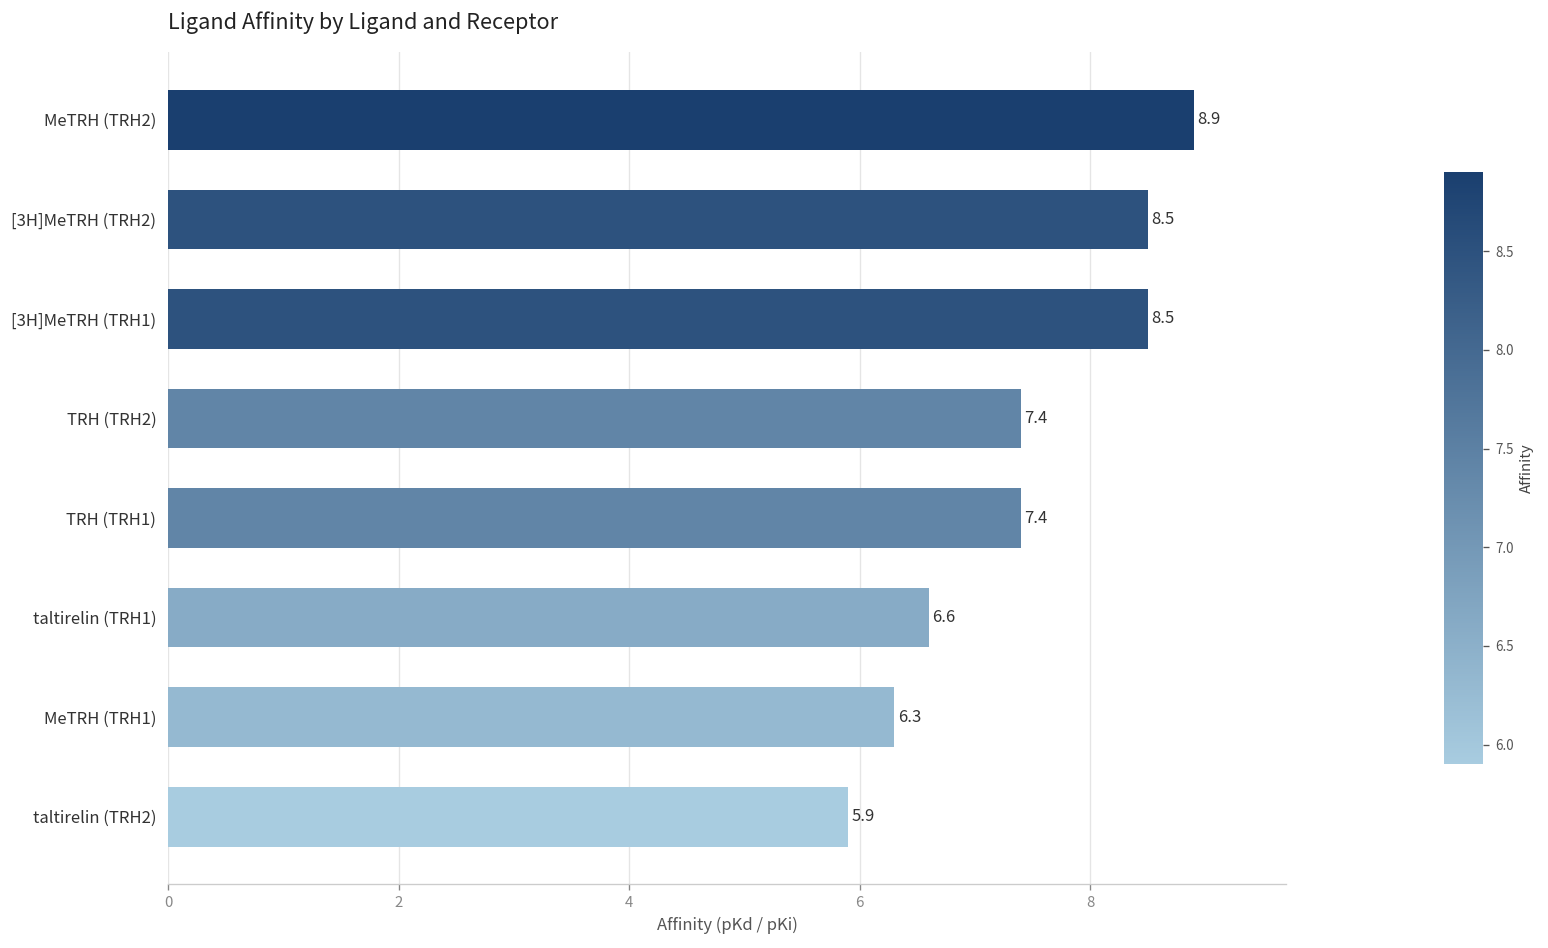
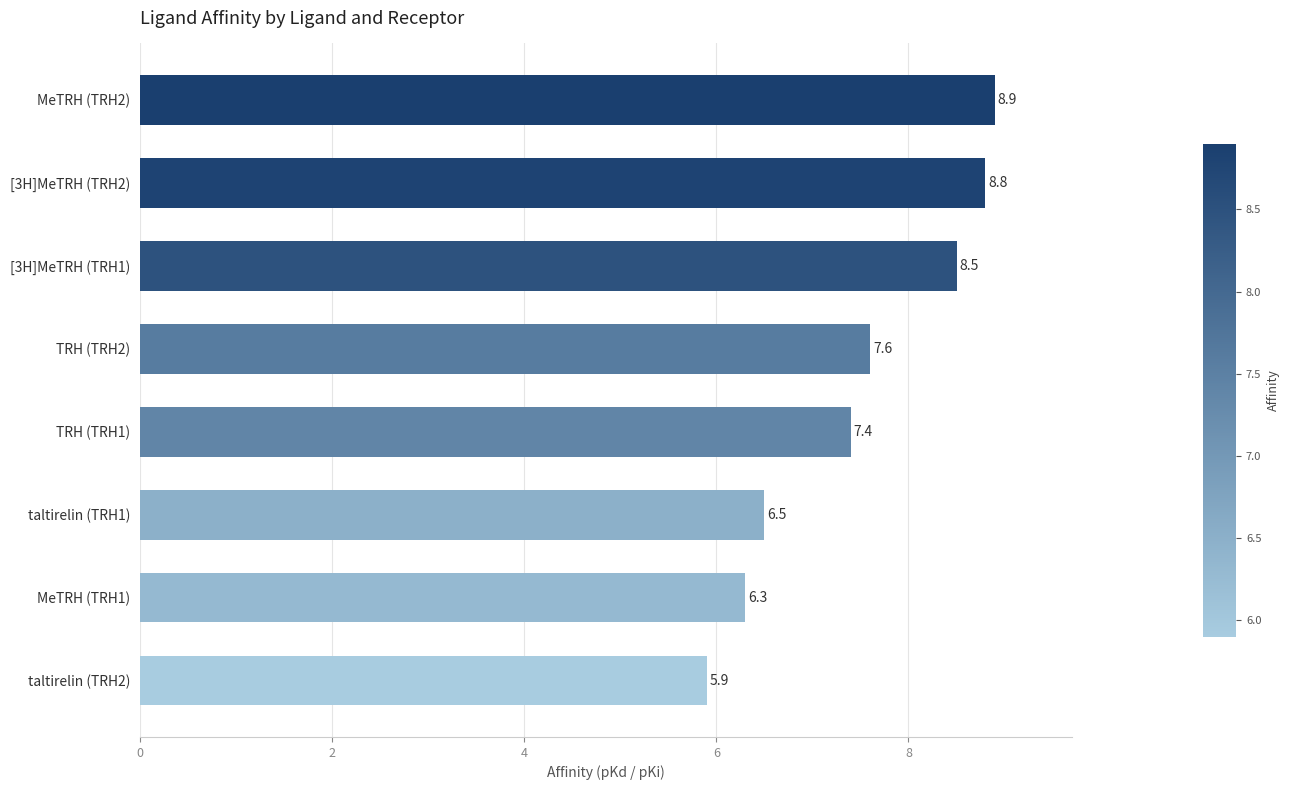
  {
    "MeTRH (TRH2)": 8.9,
-   "[3H]MeTRH (TRH2)": 8.5,
+   "[3H]MeTRH (TRH2)": 8.8,
    "[3H]MeTRH (TRH1)": 8.5,
-   "TRH (TRH2)": 7.4,
+   "TRH (TRH2)": 7.6,
    "TRH (TRH1)": 7.4,
-   "taltirelin (TRH1)": 6.6,
+   "taltirelin (TRH1)": 6.5,
    "MeTRH (TRH1)": 6.3,
    "taltirelin (TRH2)": 5.9
  }
